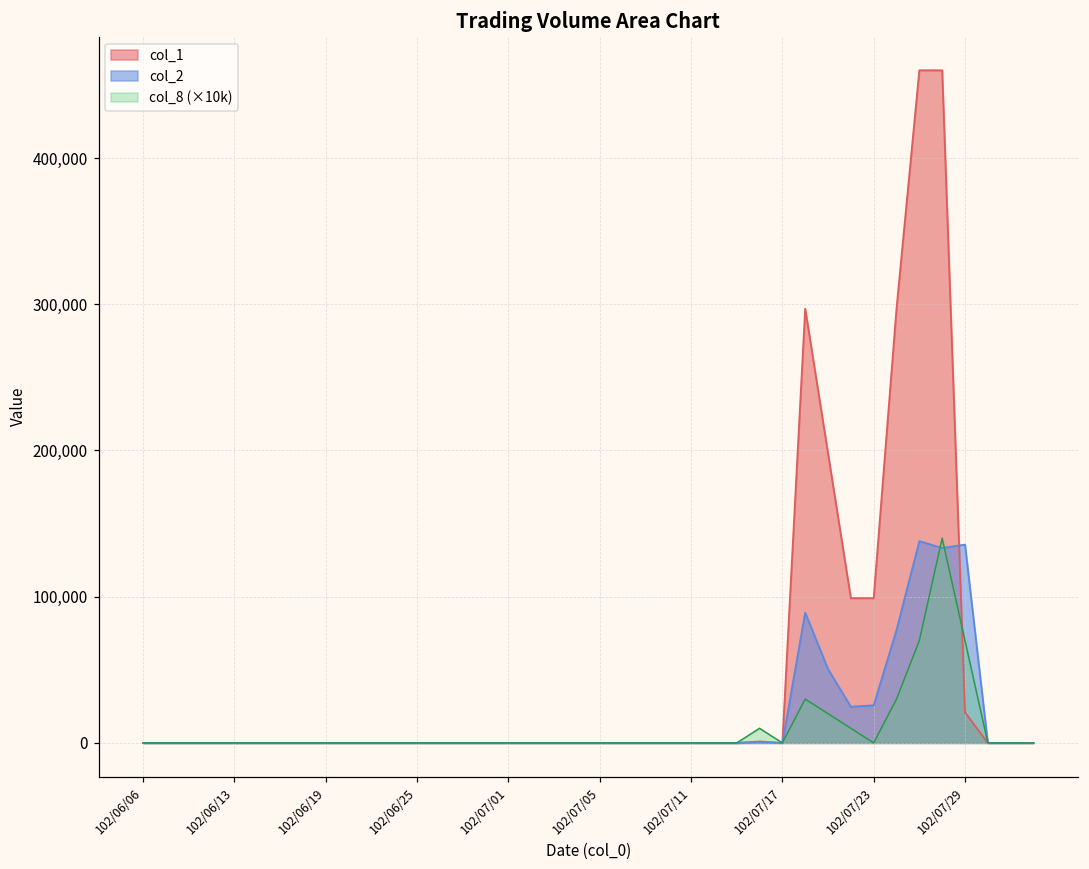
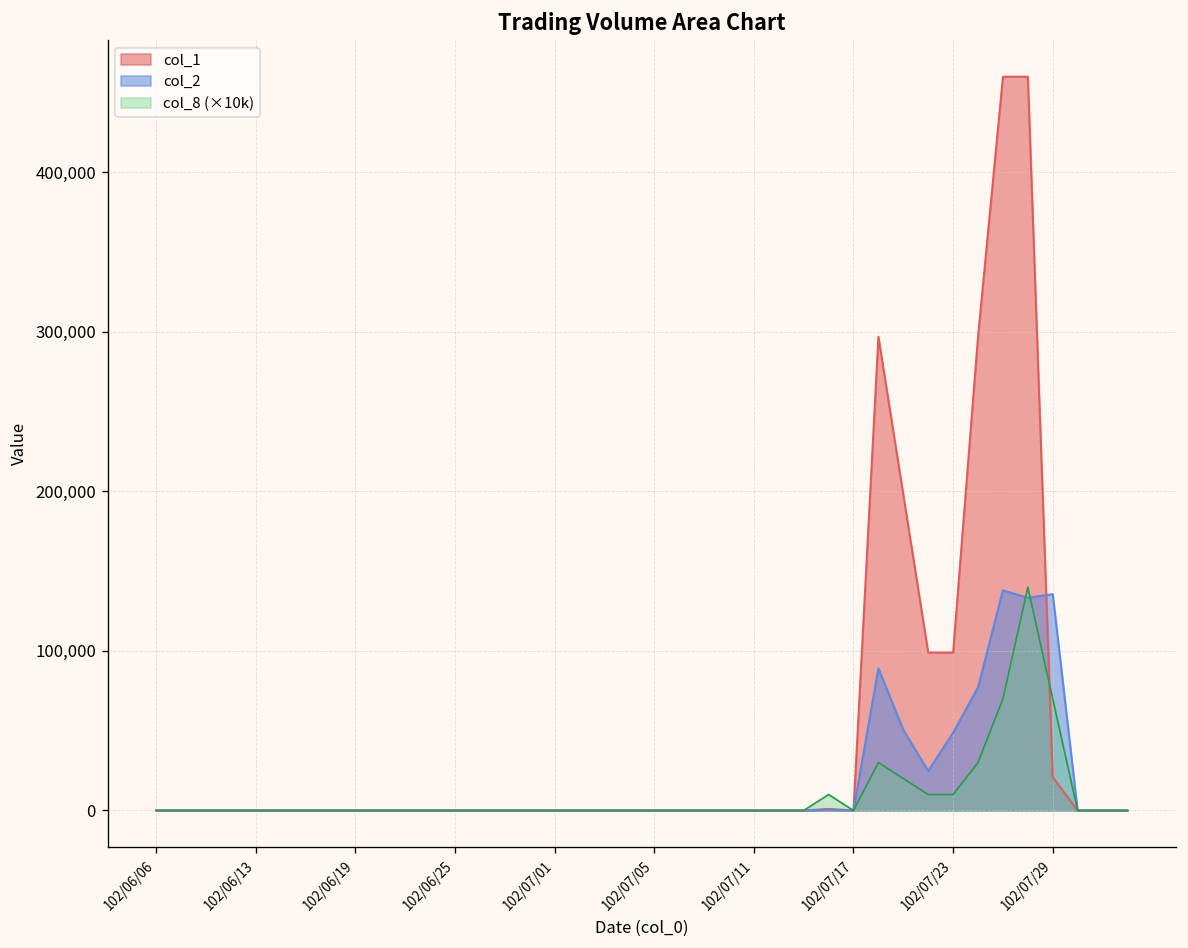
  {
    "col_1": {
      "102/07/23": "99,000",
      "102/07/29": "21,000"
    },
    "col_2": {
-     "102/07/23": "26,000",
+     "102/07/23": "49,000",
      "102/07/29": "136,000"
    },
    "col_8 (×10k)": {
-     "102/07/23": "0",
+     "102/07/23": "10,000",
      "102/07/29": "70,000"
    }
  }
